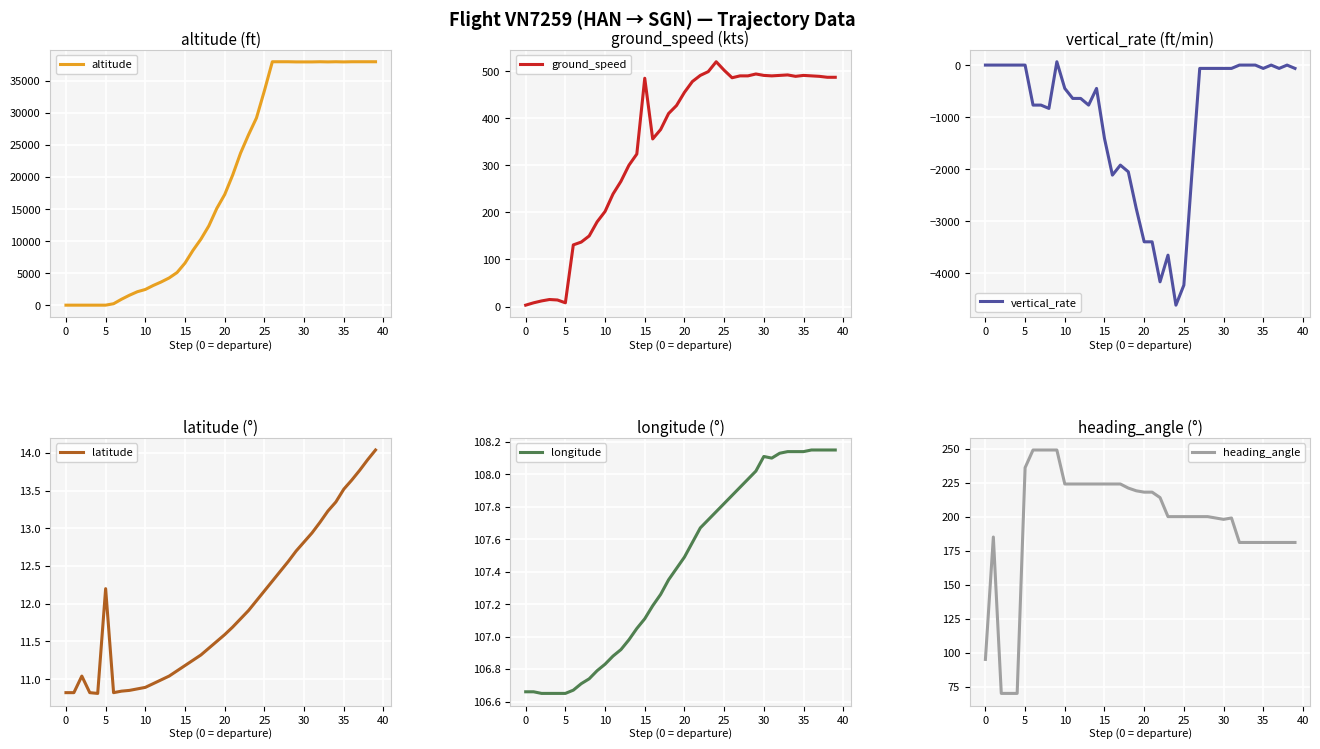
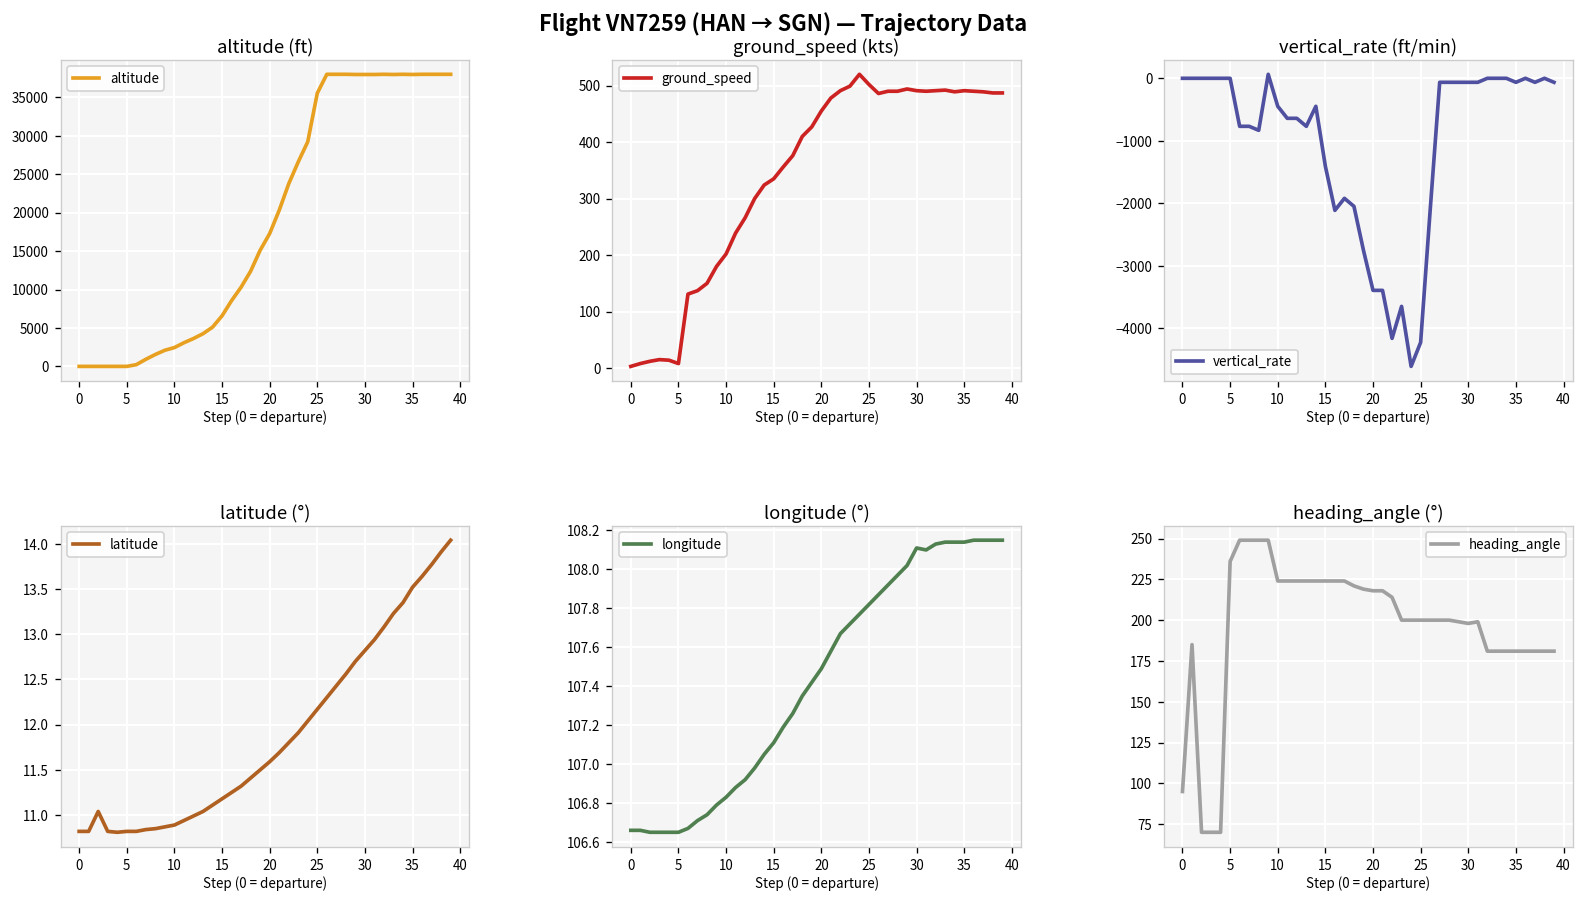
  {
    "altitude (ft)": {
      "0": 0,
      "5": 0,
      "10": 2000,
      "15": 7000,
      "20": 17000,
-     "25": 33000,
+     "25": 36000,
      "30": 38000,
      "35": 38000
    },
    "ground_speed (kts)": {
      "0": 0,
      "5": 10,
      "10": 200,
-     "15": 490,
+     "15": 340,
      "20": 460,
      "25": 500,
      "30": 490,
      "35": 490
    },
    "vertical_rate (ft/min)": {
      "0": 0,
      "5": 0,
      "10": -400,
      "15": -1400,
      "20": -3400,
      "25": -4200,
      "30": -100,
      "35": -100
    },
    "latitude (°)": {
      "0": 10.8,
-     "5": 12.2,
+     "5": 10.8,
      "10": 10.9,
      "15": 11.2,
      "20": 11.6,
      "25": 12.2,
      "30": 12.8,
      "35": 13.5
    },
    "longitude (°)": {
      "0": 106.66,
      "5": 106.65,
      "10": 106.83,
      "15": 107.11,
      "20": 107.49,
      "25": 107.82,
      "30": 108.11,
      "35": 108.14
    },
    "heading_angle (°)": {
      "0": 95,
      "5": 236,
      "10": 224,
      "15": 224,
      "20": 218,
      "25": 200,
      "30": 198,
      "35": 181
    }
  }
